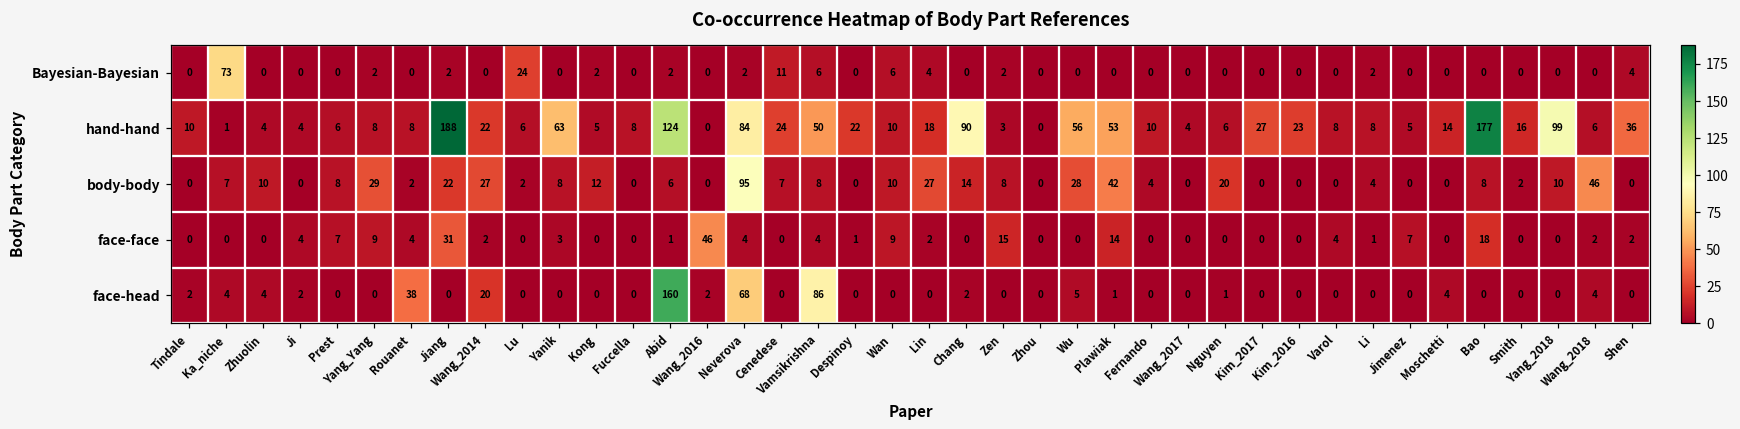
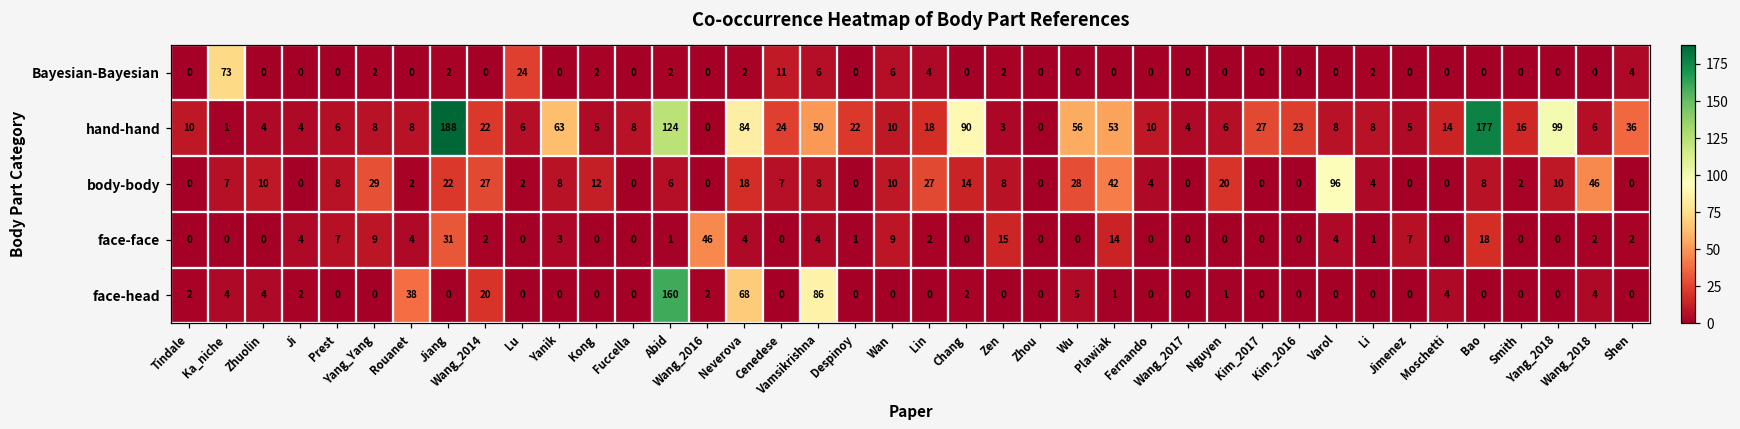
  {
    "Bayesian-Bayesian": {
      "Tindale": 0,
      "Ka_niche": 73,
      "Zhuolin": 0,
      "Ji": 0,
      "Prest": 0,
      "Yang_Yang": 2,
      "Rouanet": 0,
      "Jiang": 2,
      "Wang_2014": 0,
      "Lu": 24,
      "Yanik": 0,
      "Kong": 2,
      "Fuccella": 0,
      "Abid": 2,
      "Wang_2016": 0,
      "Neverova": 2,
      "Cenedese": 11,
      "Vamsikrishna": 6,
      "Despinoy": 0,
      "Wan": 6,
      "Lin": 4,
      "Chang": 0,
      "Zen": 2,
      "Zhou": 0,
      "Wu": 0,
      "Plawiak": 0,
      "Fernando": 0,
      "Wang_2017": 0,
      "Nguyen": 0,
      "Kim_2017": 0,
      "Kim_2016": 0,
      "Varol": 0,
      "Li": 2,
      "Jimenez": 0,
      "Moschetti": 0,
      "Bao": 0,
      "Smith": 0,
      "Yang_2018": 0,
      "Wang_2018": 0,
      "Shen": 4
    },
    "hand-hand": {
      "Tindale": 10,
      "Ka_niche": 1,
      "Zhuolin": 4,
      "Ji": 4,
      "Prest": 6,
      "Yang_Yang": 8,
      "Rouanet": 8,
      "Jiang": 188,
      "Wang_2014": 22,
      "Lu": 6,
      "Yanik": 63,
      "Kong": 5,
      "Fuccella": 8,
      "Abid": 124,
      "Wang_2016": 0,
      "Neverova": 84,
      "Cenedese": 24,
      "Vamsikrishna": 50,
      "Despinoy": 22,
      "Wan": 10,
      "Lin": 18,
      "Chang": 90,
      "Zen": 3,
      "Zhou": 0,
      "Wu": 56,
      "Plawiak": 53,
      "Fernando": 10,
      "Wang_2017": 4,
      "Nguyen": 6,
      "Kim_2017": 27,
      "Kim_2016": 23,
      "Varol": 8,
      "Li": 8,
      "Jimenez": 5,
      "Moschetti": 14,
      "Bao": 177,
      "Smith": 16,
      "Yang_2018": 99,
      "Wang_2018": 6,
      "Shen": 36
    },
    "body-body": {
      "Tindale": 0,
      "Ka_niche": 7,
      "Zhuolin": 10,
      "Ji": 0,
      "Prest": 8,
      "Yang_Yang": 29,
      "Rouanet": 2,
      "Jiang": 22,
      "Wang_2014": 27,
      "Lu": 2,
      "Yanik": 8,
      "Kong": 12,
      "Fuccella": 0,
      "Abid": 6,
      "Wang_2016": 0,
-     "Neverova": 95,
+     "Neverova": 18,
      "Cenedese": 7,
      "Vamsikrishna": 8,
      "Despinoy": 0,
      "Wan": 10,
      "Lin": 27,
      "Chang": 14,
      "Zen": 8,
      "Zhou": 0,
      "Wu": 28,
      "Plawiak": 42,
      "Fernando": 4,
      "Wang_2017": 0,
      "Nguyen": 20,
      "Kim_2017": 0,
      "Kim_2016": 0,
-     "Varol": 0,
+     "Varol": 96,
      "Li": 4,
      "Jimenez": 0,
      "Moschetti": 0,
      "Bao": 8,
      "Smith": 2,
      "Yang_2018": 10,
      "Wang_2018": 46,
      "Shen": 0
    },
    "face-face": {
      "Tindale": 0,
      "Ka_niche": 0,
      "Zhuolin": 0,
      "Ji": 4,
      "Prest": 7,
      "Yang_Yang": 9,
      "Rouanet": 4,
      "Jiang": 31,
      "Wang_2014": 2,
      "Lu": 0,
      "Yanik": 3,
      "Kong": 0,
      "Fuccella": 0,
      "Abid": 1,
      "Wang_2016": 46,
      "Neverova": 4,
      "Cenedese": 0,
      "Vamsikrishna": 4,
      "Despinoy": 1,
      "Wan": 9,
      "Lin": 2,
      "Chang": 0,
      "Zen": 15,
      "Zhou": 0,
      "Wu": 0,
      "Plawiak": 14,
      "Fernando": 0,
      "Wang_2017": 0,
      "Nguyen": 0,
      "Kim_2017": 0,
      "Kim_2016": 0,
      "Varol": 4,
      "Li": 1,
      "Jimenez": 7,
      "Moschetti": 0,
      "Bao": 18,
      "Smith": 0,
      "Yang_2018": 0,
      "Wang_2018": 2,
      "Shen": 2
    },
    "face-head": {
      "Tindale": 2,
      "Ka_niche": 4,
      "Zhuolin": 4,
      "Ji": 2,
      "Prest": 0,
      "Yang_Yang": 0,
      "Rouanet": 38,
      "Jiang": 0,
      "Wang_2014": 20,
      "Lu": 0,
      "Yanik": 0,
      "Kong": 0,
      "Fuccella": 0,
      "Abid": 160,
      "Wang_2016": 2,
      "Neverova": 68,
      "Cenedese": 0,
      "Vamsikrishna": 86,
      "Despinoy": 0,
      "Wan": 0,
      "Lin": 0,
      "Chang": 2,
      "Zen": 0,
      "Zhou": 0,
      "Wu": 5,
      "Plawiak": 1,
      "Fernando": 0,
      "Wang_2017": 0,
      "Nguyen": 1,
      "Kim_2017": 0,
      "Kim_2016": 0,
      "Varol": 0,
      "Li": 0,
      "Jimenez": 0,
      "Moschetti": 4,
      "Bao": 0,
      "Smith": 0,
      "Yang_2018": 0,
      "Wang_2018": 4,
      "Shen": 0
    }
  }
